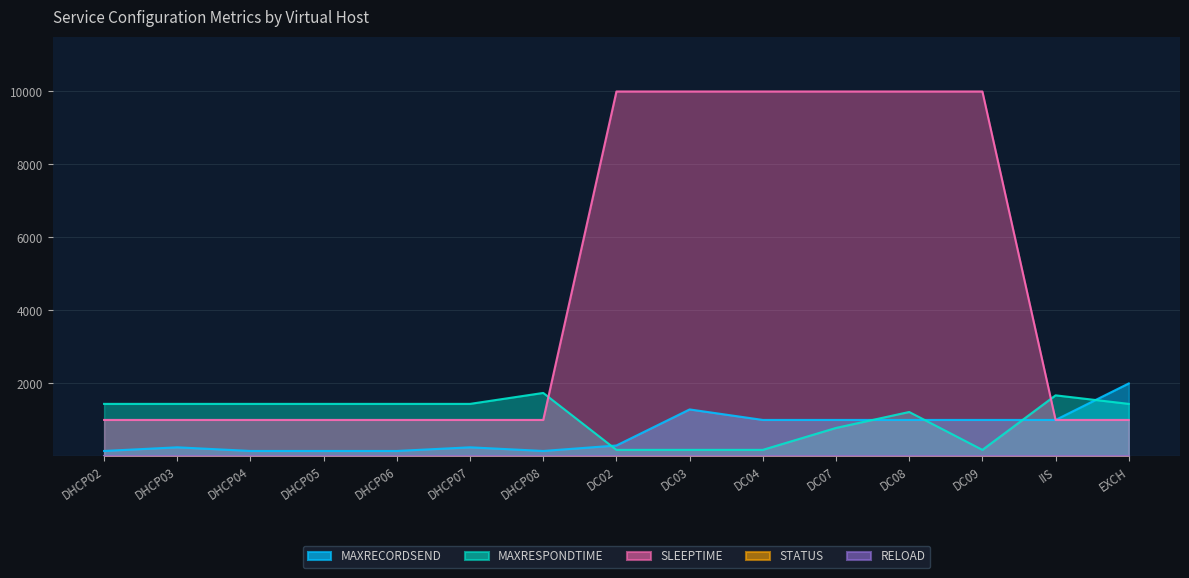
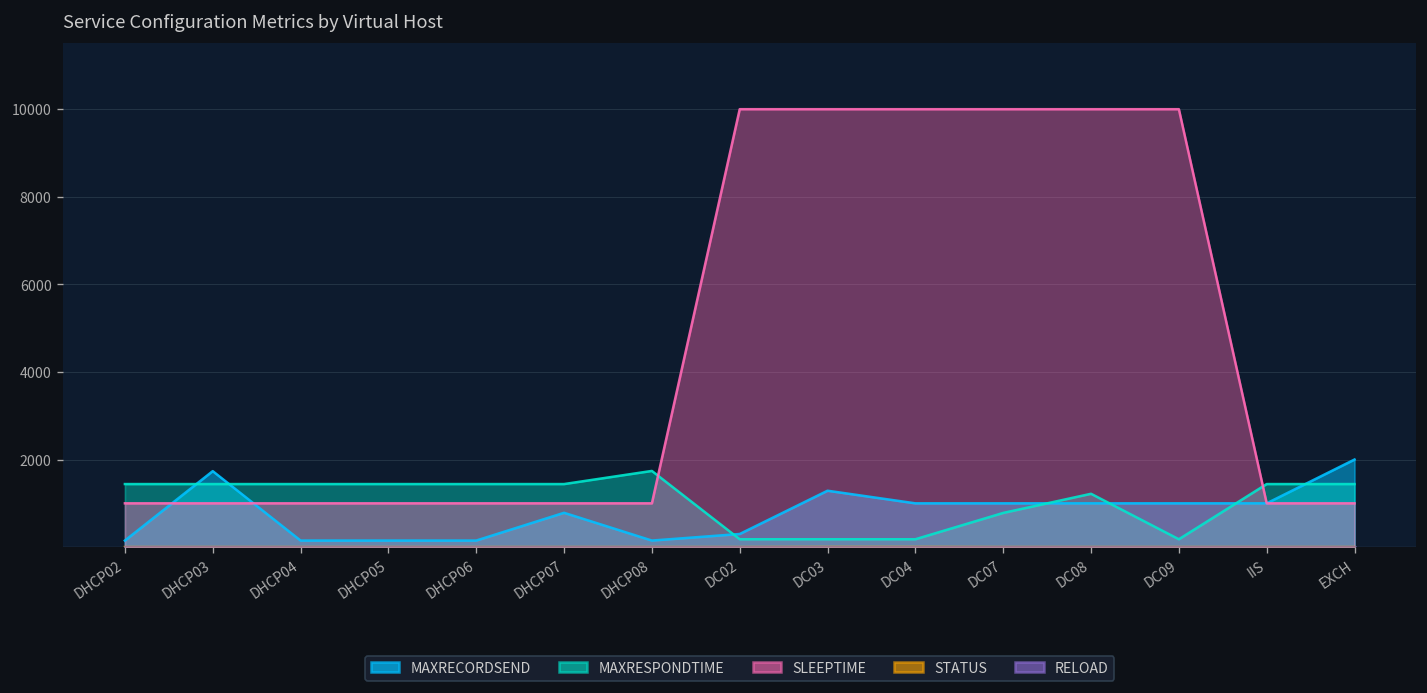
  {
    "MAXRECORDSEND": {
      "DHCP02": 200,
-     "DHCP03": 300,
+     "DHCP03": 1700,
      "DHCP04": 200,
      "DHCP05": 200,
      "DHCP06": 200,
-     "DHCP07": 300,
+     "DHCP07": 800,
      "DHCP08": 200,
      "DC02": 300,
      "DC03": 1300,
      "DC04": 1000,
      "DC07": 1000,
      "DC08": 1000,
      "DC09": 1000,
      "EXCH": 2000
    },
    "MAXRESPONDTIME": {
      "DHCP02": 1400,
      "DHCP03": 1400,
      "DHCP04": 1400,
      "DHCP05": 1400,
      "DHCP06": 1400,
      "DHCP07": 1400,
      "DHCP08": 1700,
      "DC02": 200,
      "DC03": 200,
      "DC04": 200,
      "DC07": 800,
      "DC08": 1200,
      "DC09": 200,
-     "IIS": 1700,
+     "IIS": 1400,
      "EXCH": 1400
    },
    "SLEEPTIME": {
      "DHCP02": 1000,
      "DHCP03": 1000,
      "DHCP04": 1000,
      "DHCP05": 1000,
      "DHCP06": 1000,
      "DHCP07": 1000,
      "DHCP08": 1000,
      "DC02": 10000,
      "DC03": 10000,
      "DC04": 10000,
      "DC07": 10000,
      "DC08": 10000,
      "DC09": 10000,
      "EXCH": 1000
    },
    "RELOAD": {
      "DHCP02": 0,
      "DHCP03": 0,
      "DHCP04": 0,
      "DHCP05": 0,
      "DHCP06": 0,
      "DHCP07": 0,
      "DHCP08": 0,
      "DC02": 0,
      "DC03": 0,
      "DC04": 0,
      "DC07": 0,
      "DC08": 0,
      "DC09": 0,
      "IIS": 0,
      "EXCH": 0
    }
  }
